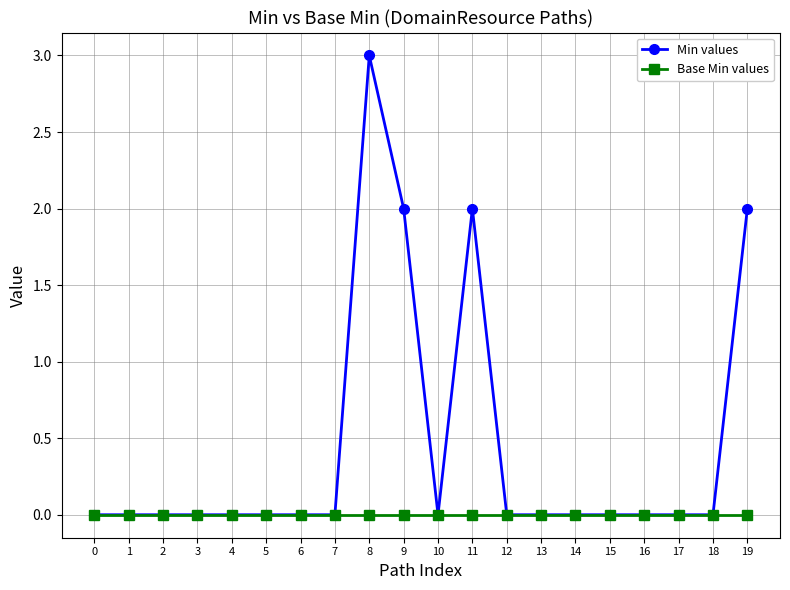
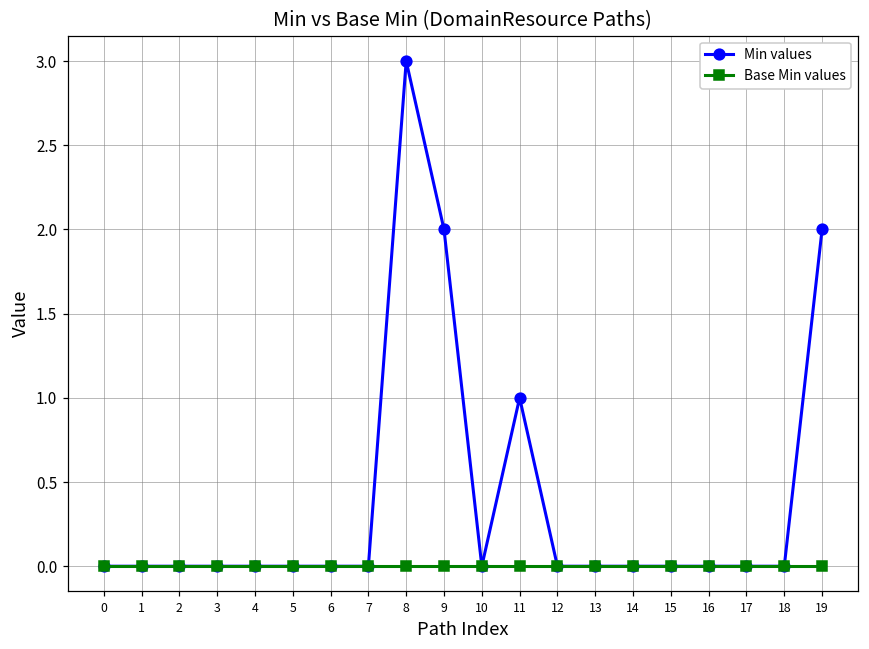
  {
    "Min values": {
      "8": 3,
      "9": 2,
-     "11": 2,
+     "11": 1,
      "19": 2
    },
    "Base Min values": {
      "8": 0,
      "9": 0,
      "11": 0,
      "19": 0
    }
  }
